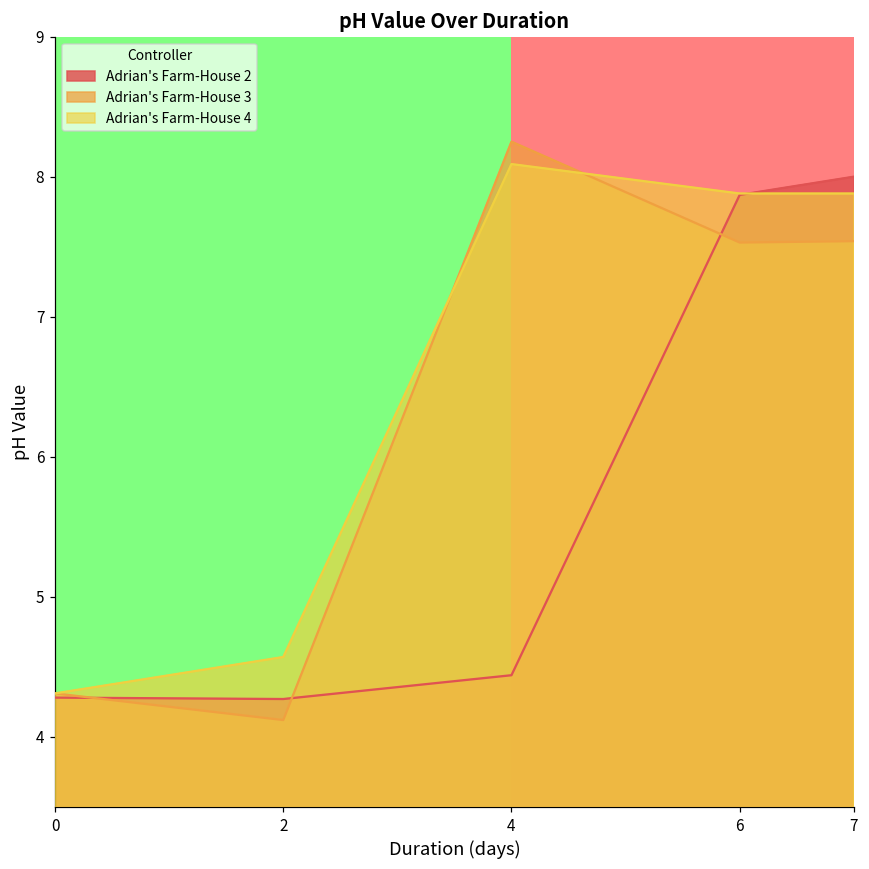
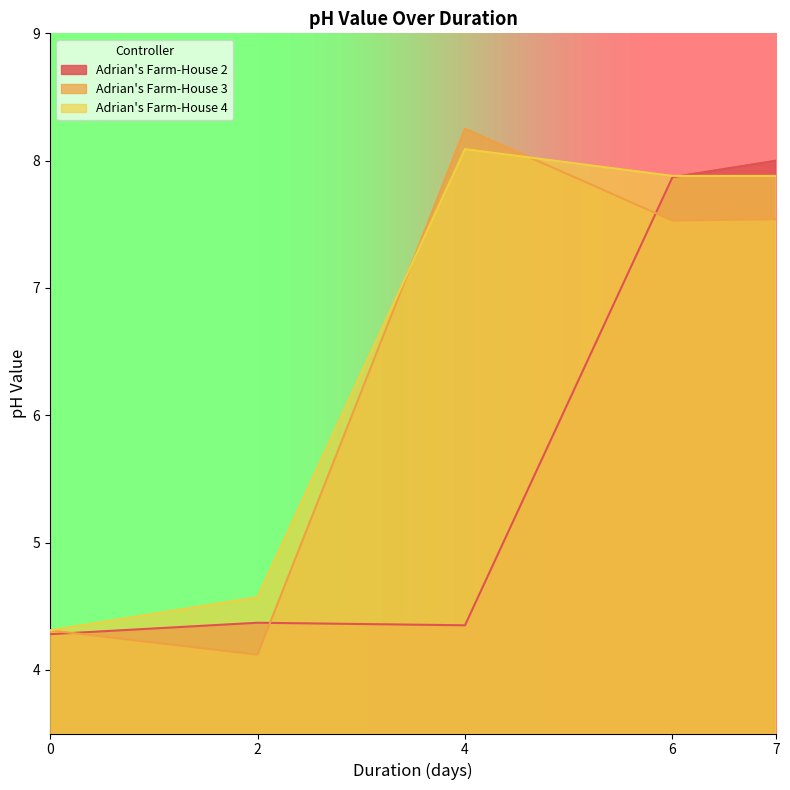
  {
    "Adrian's Farm-House 2": {
      "0": 4.28,
-     "2": 4.27,
-     "4": 4.44,
+     "2": 4.37,
+     "4": 4.35,
      "7": 8.00
    }
  }
